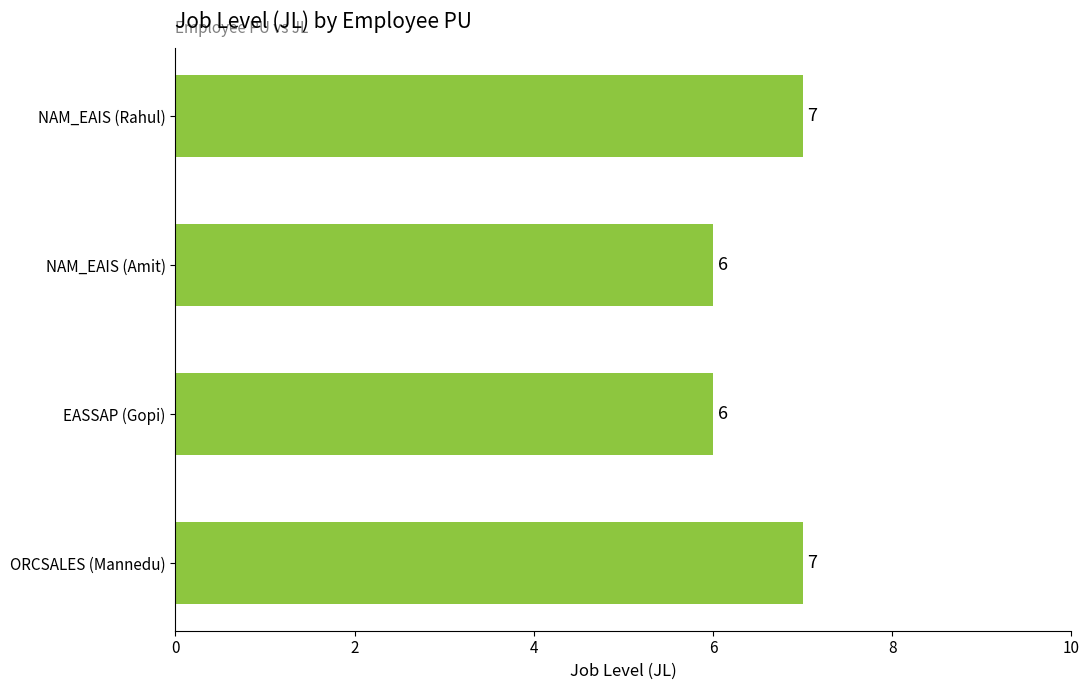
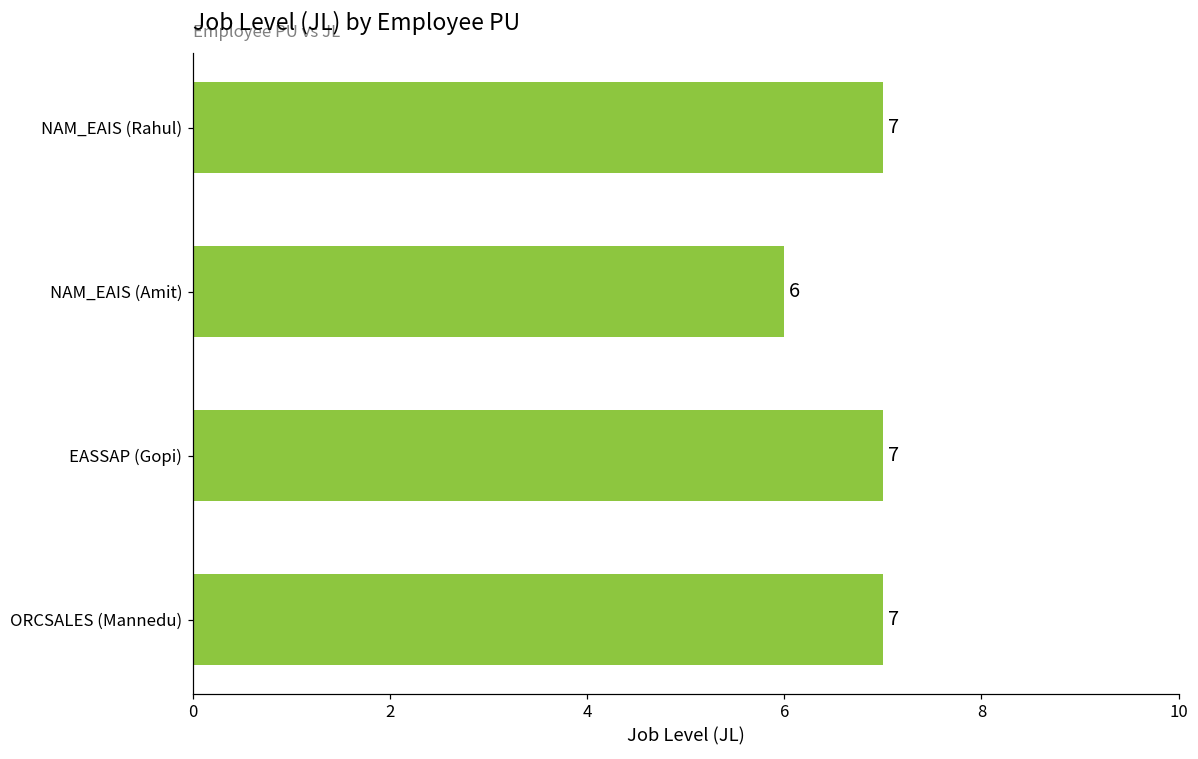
  {
    "NAM_EAIS (Rahul)": 7,
    "NAM_EAIS (Amit)": 6,
-   "EASSAP (Gopi)": 6,
+   "EASSAP (Gopi)": 7,
    "ORCSALES (Mannedu)": 7
  }
